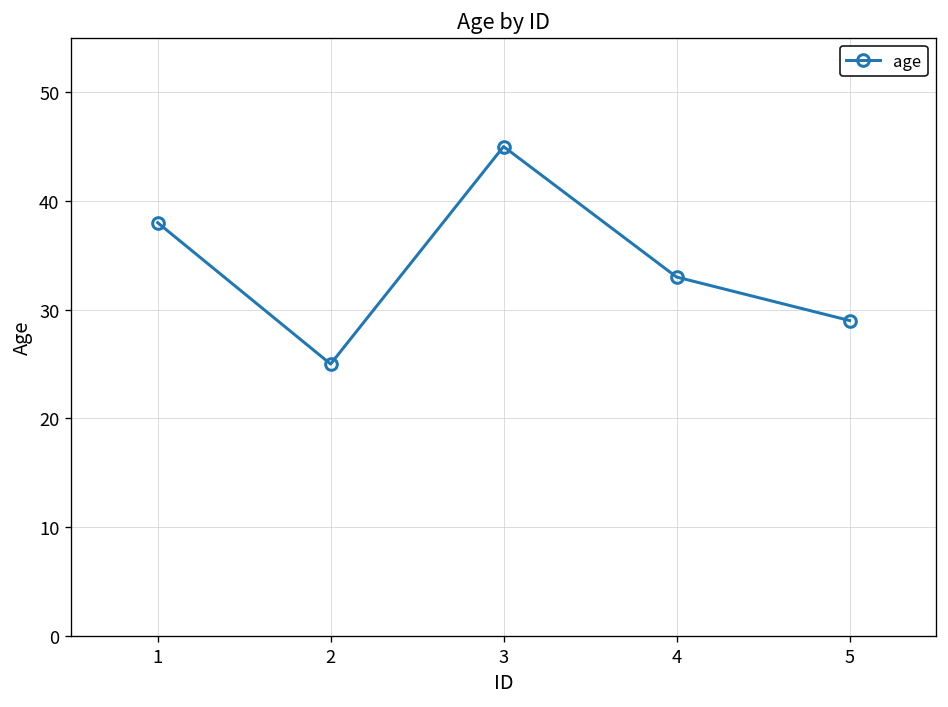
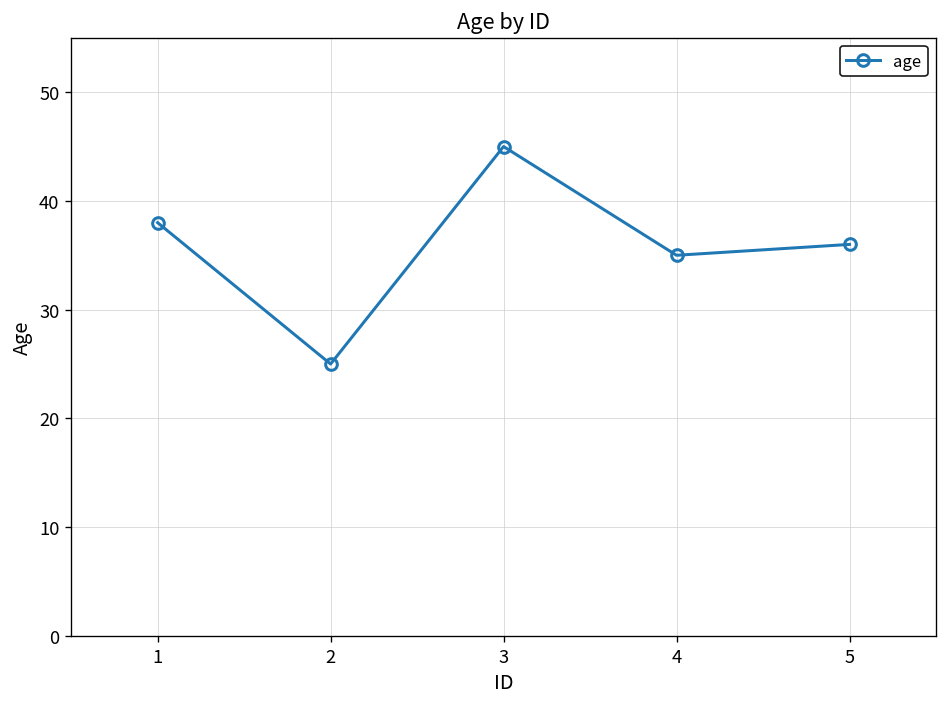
  {
    "1": 38,
    "2": 25,
    "3": 45,
-   "4": 33,
-   "5": 29
+   "4": 35,
+   "5": 36
  }
